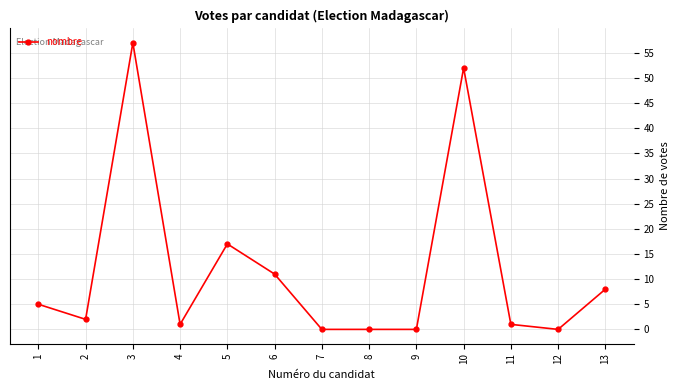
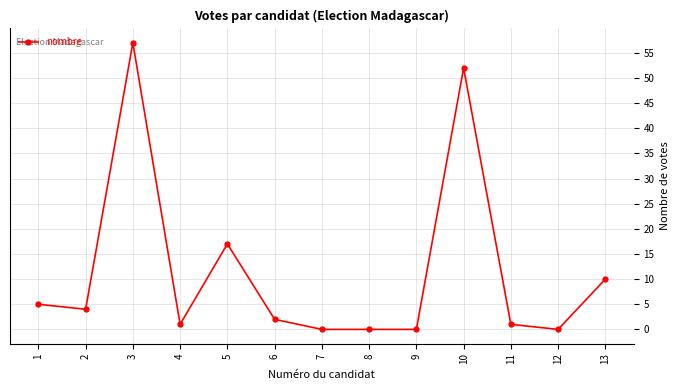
  {
    "1": 5,
-   "2": 2,
+   "2": 4,
    "3": 57,
    "4": 1,
    "5": 17,
-   "6": 11,
+   "6": 2,
    "7": 0,
    "8": 0,
    "9": 0,
    "10": 52,
    "11": 1,
    "12": 0,
-   "13": 8
+   "13": 10
  }
